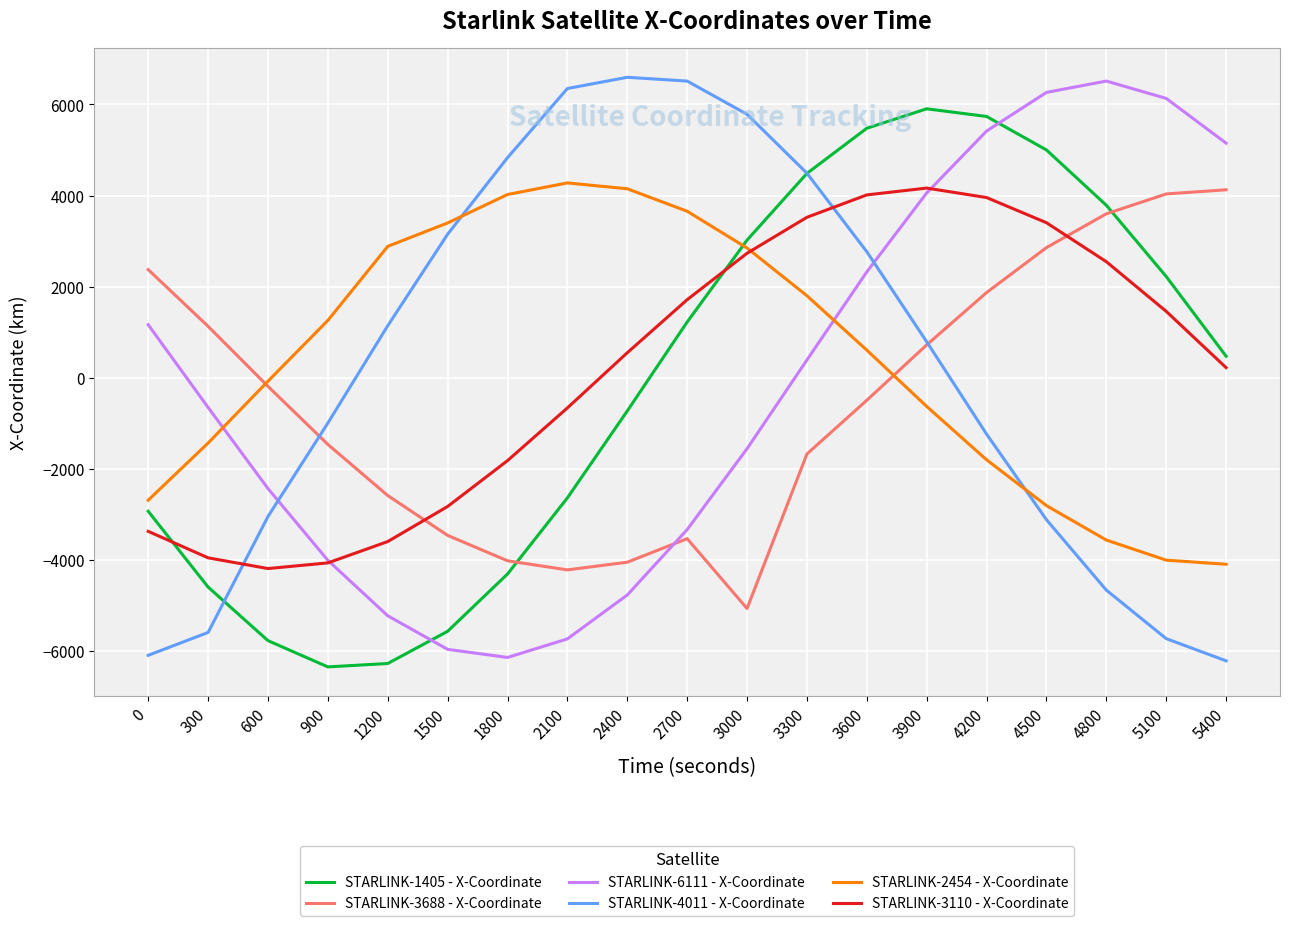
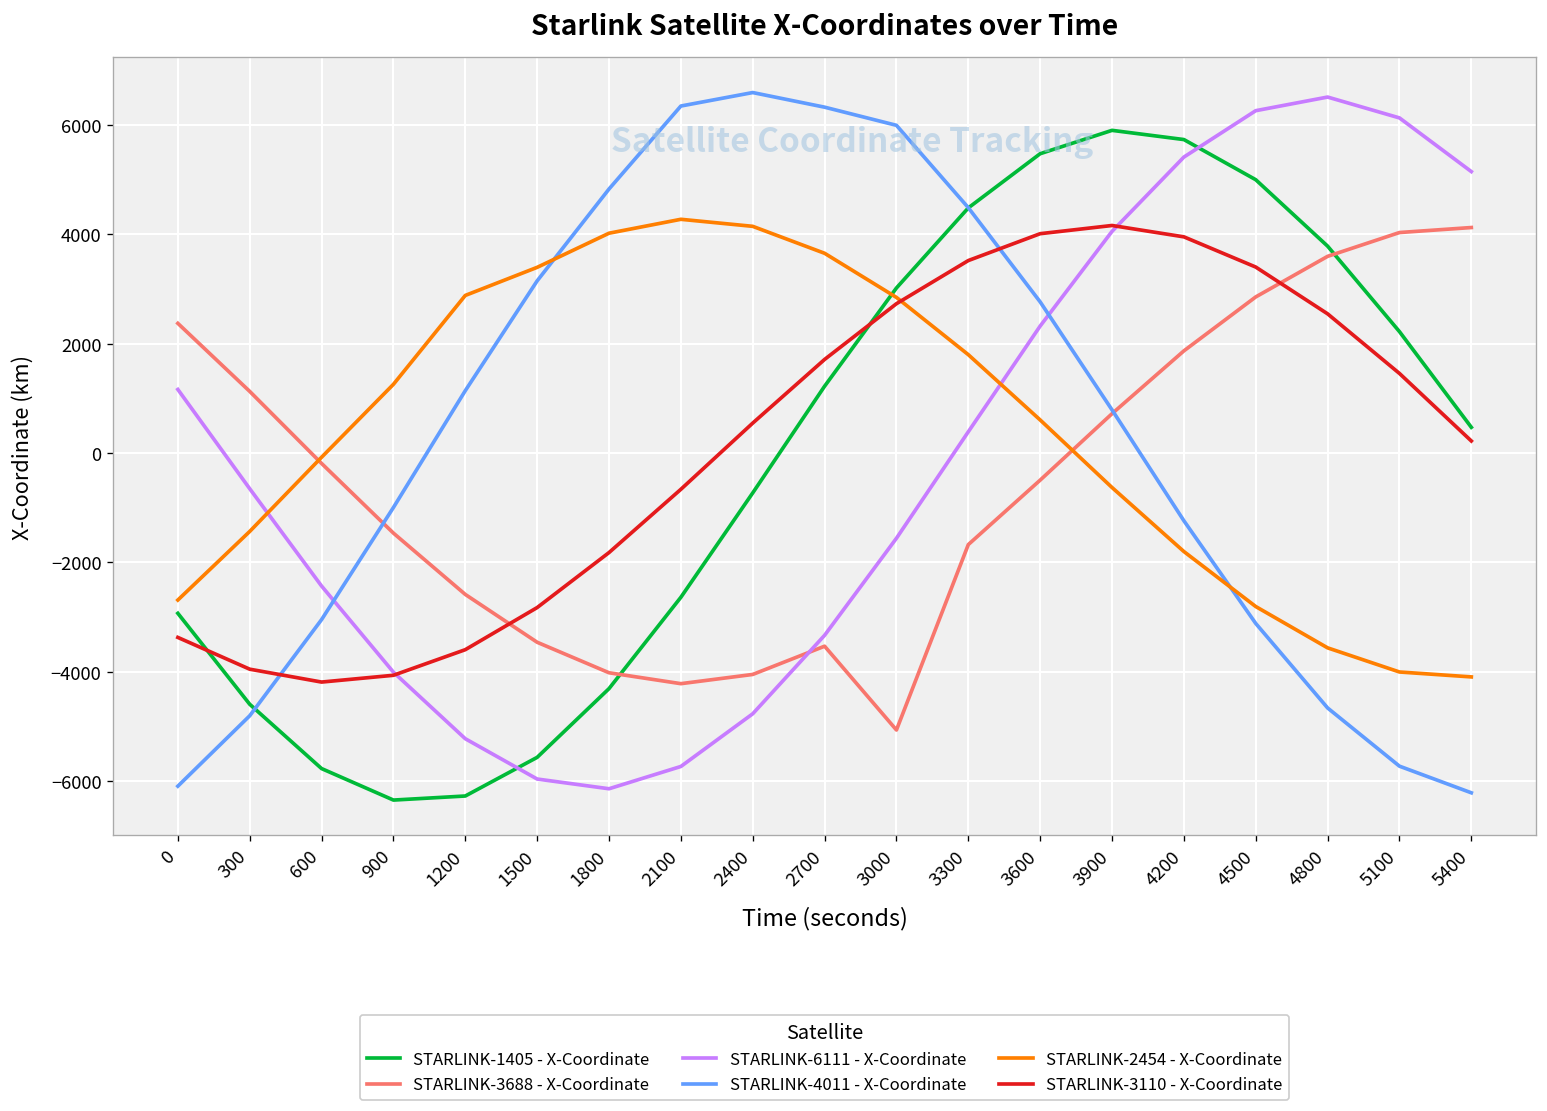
  {
    "STARLINK-1405 - X-Coordinate": {
      "0": -2900,
      "300": -4600,
      "600": -5800,
      "900": -6300,
      "1200": -6300,
      "1500": -5600,
      "1800": -4300,
      "2100": -2600,
      "2400": -700,
      "2700": 1200,
      "3000": 3000,
      "3600": 5500,
      "3900": 5900,
      "4200": 5700,
      "4500": 5000,
      "4800": 3800,
      "5100": 2200,
      "5400": 500
    },
    "STARLINK-3688 - X-Coordinate": {
      "0": 2400,
      "300": 1100,
      "600": -200,
      "900": -1500,
      "1200": -2600,
      "1500": -3500,
      "1800": -4000,
      "2100": -4200,
      "2400": -4100,
      "2700": -3500,
      "3000": -5100,
      "3300": -1700,
      "3600": -500,
      "3900": 700,
      "4200": 1900,
      "4500": 2900,
      "4800": 3600,
      "5100": 4000,
      "5400": 4100
    },
    "STARLINK-6111 - X-Coordinate": {
      "0": 1200,
      "300": -700,
      "600": -2400,
      "900": -4000,
      "1200": -5200,
      "1500": -6000,
      "1800": -6100,
      "2100": -5700,
      "2400": -4800,
      "2700": -3300,
      "3000": -1600,
      "3300": 400,
      "3600": 2300,
      "3900": 4100,
      "4200": 5400,
      "4500": 6300,
      "4800": 6500,
      "5100": 6100,
      "5400": 5200
    },
    "STARLINK-4011 - X-Coordinate": {
      "0": -6100,
-     "300": -5600,
+     "300": -4800,
      "600": -3000,
      "900": -1000,
      "1200": 1100,
      "1500": 3200,
      "1800": 4800,
      "2100": 6300,
      "2400": 6600,
-     "2700": 6500,
-     "3000": 5800,
+     "2700": 6300,
+     "3000": 6000,
      "3600": 2800,
      "3900": 800,
      "4200": -1200,
      "4500": -3100,
      "4800": -4700,
      "5100": -5700,
      "5400": -6200
    },
    "STARLINK-2454 - X-Coordinate": {
      "0": -2700,
      "300": -1400,
      "600": -100,
      "900": 1300,
      "1200": 2900,
      "1500": 3400,
      "1800": 4000,
      "2100": 4300,
      "2400": 4100,
      "2700": 3700,
      "3000": 2800,
      "3300": 1800,
      "3600": 600,
      "3900": -600,
      "4200": -1800,
      "4500": -2800,
      "4800": -3600,
      "5100": -4000,
      "5400": -4100
    },
    "STARLINK-3110 - X-Coordinate": {
      "0": -3400,
      "300": -4000,
      "600": -4200,
      "900": -4100,
      "1200": -3600,
      "1500": -2800,
      "1800": -1800,
      "2100": -700,
      "2400": 500,
      "2700": 1700,
      "3000": 2700,
      "3300": 3500,
      "3600": 4000,
      "3900": 4200,
      "4200": 4000,
      "4500": 3400,
      "4800": 2500,
      "5100": 1500,
      "5400": 200
    }
  }
